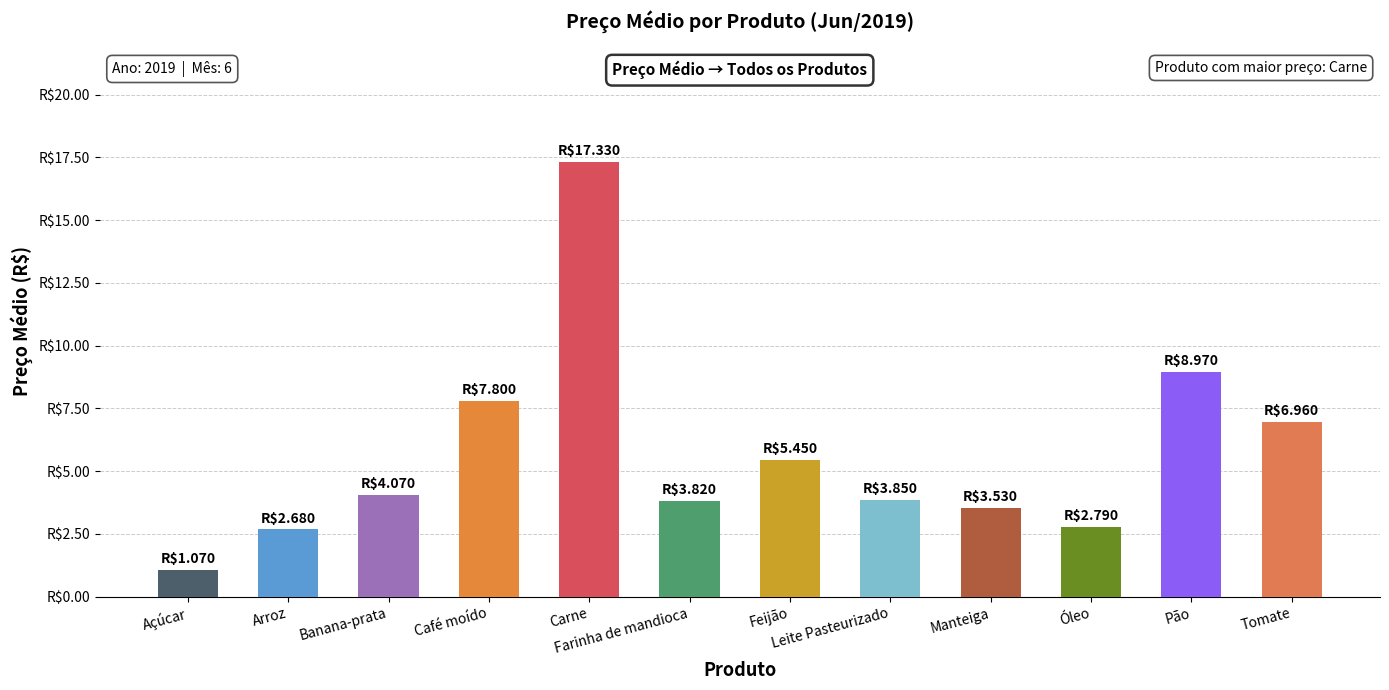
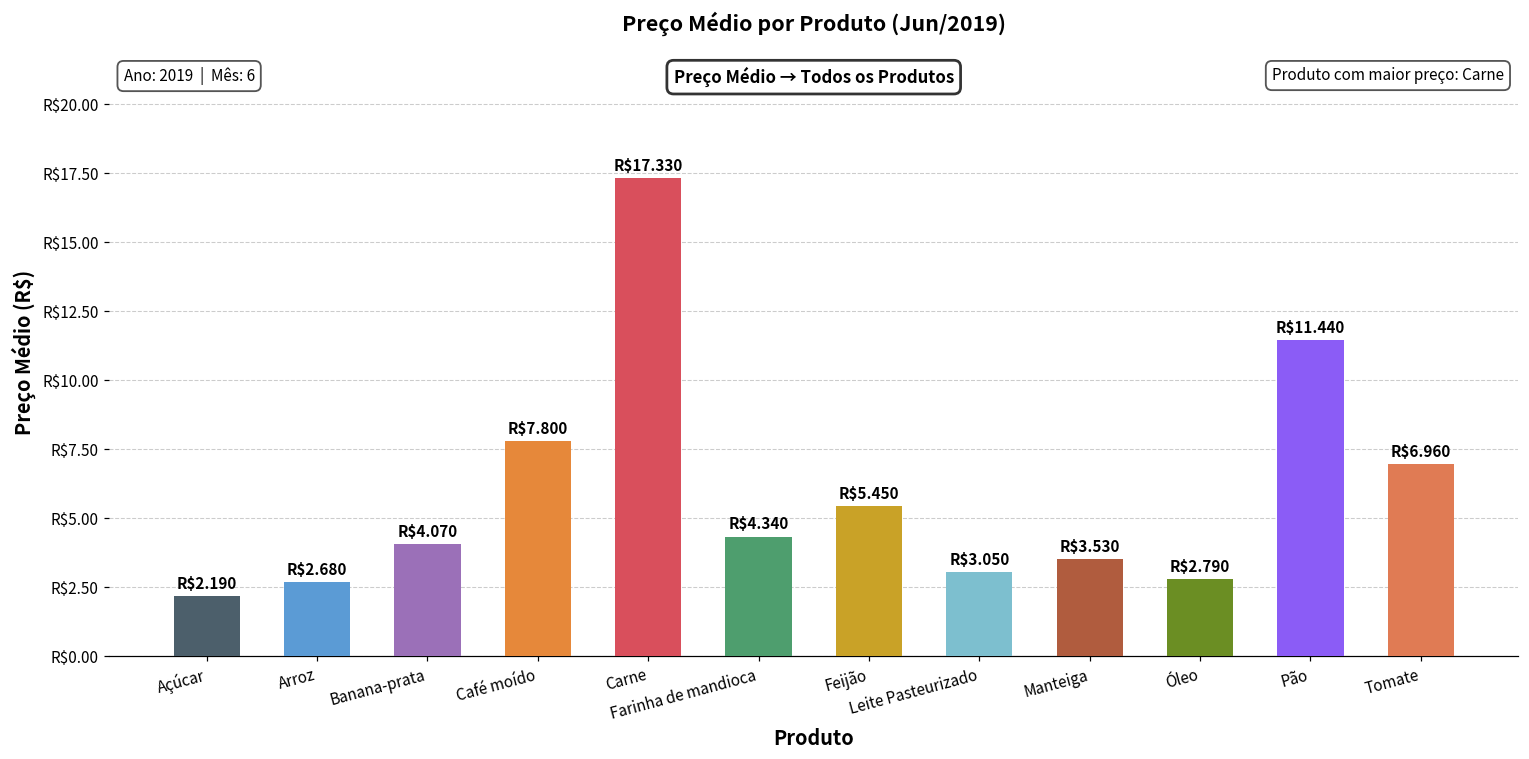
  {
-   "Açúcar": "$1.070",
+   "Açúcar": "$2.190",
    "Arroz": "$2.680",
    "Banana-prata": "$4.070",
    "Café moído": "$7.800",
    "Carne": "$17.330",
-   "Farinha de mandioca": "$3.820",
+   "Farinha de mandioca": "$4.340",
    "Feijão": "$5.450",
-   "Leite Pasteurizado": "$3.850",
+   "Leite Pasteurizado": "$3.050",
    "Manteiga": "$3.530",
    "Óleo": "$2.790",
-   "Pão": "$8.970",
+   "Pão": "$11.440",
    "Tomate": "$6.960"
  }
